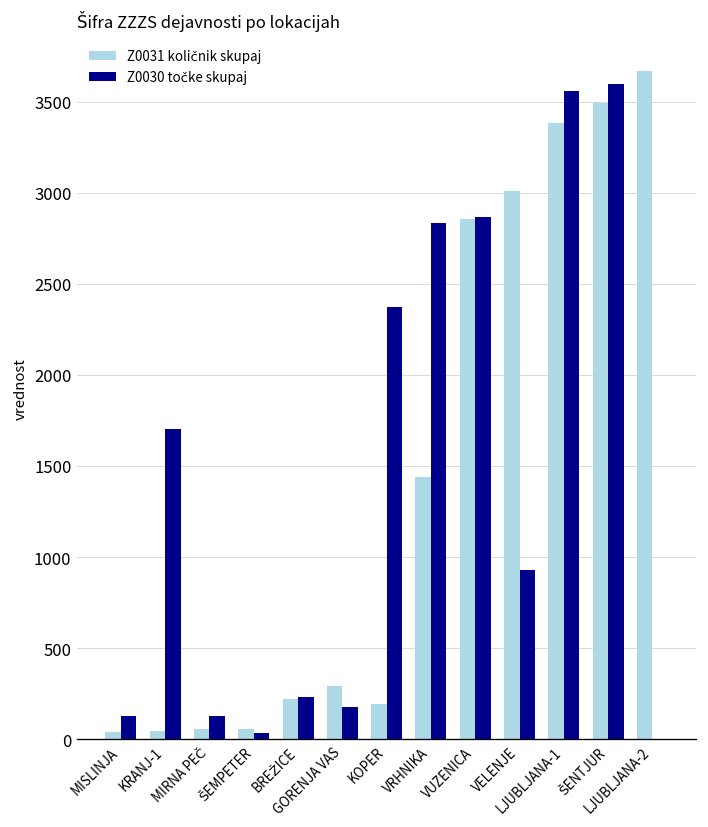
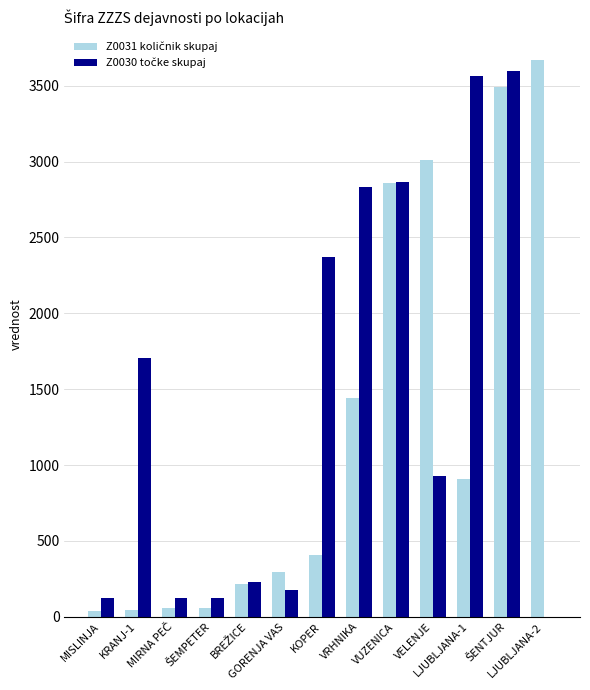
  {
    "Z0031 količnik skupaj": {
      "MISLINJA": 40,
      "KRANJ-1": 40,
      "MIRNA PEČ": 60,
      "ŠEMPETER": 60,
      "BREŽICE": 220,
      "GORENJA VAS": 290,
-     "KOPER": 190,
+     "KOPER": 410,
      "VRHNIKA": 1440,
      "VUZENICA": 2860,
      "VELENJE": 3010,
-     "LJUBLJANA-1": 3380,
+     "LJUBLJANA-1": 910,
      "ŠENTJUR": 3490,
      "LJUBLJANA-2": 3670
    },
    "Z0030 točke skupaj": {
      "MISLINJA": 130,
      "KRANJ-1": 1700,
      "MIRNA PEČ": 130,
-     "ŠEMPETER": 40,
+     "ŠEMPETER": 130,
      "BREŽICE": 230,
      "GORENJA VAS": 180,
      "KOPER": 2370,
      "VRHNIKA": 2830,
      "VUZENICA": 2870,
      "VELENJE": 930,
      "LJUBLJANA-1": 3560,
      "ŠENTJUR": 3600,
      "LJUBLJANA-2": 0
    }
  }
